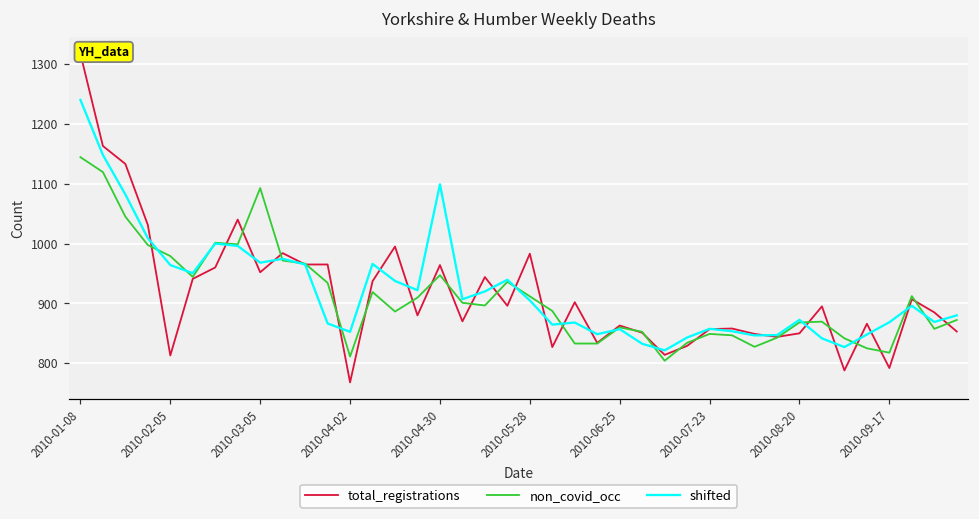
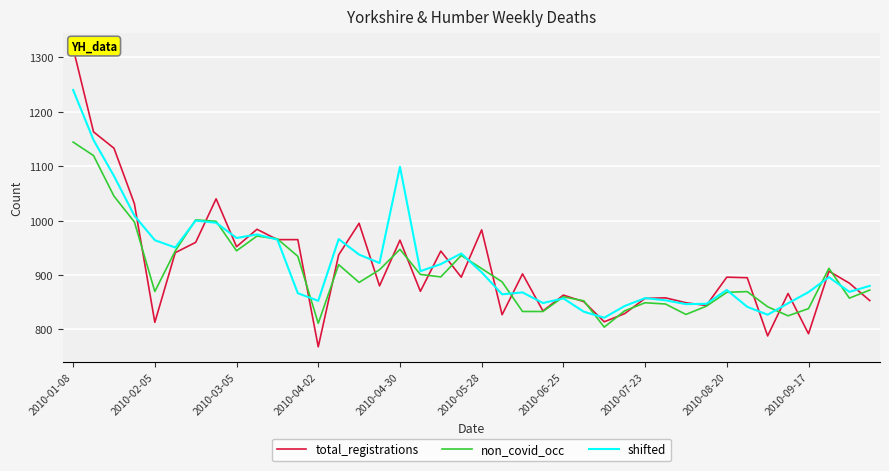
  {
    "total_registrations": {
      "2010-02-05": 810,
      "2010-03-05": 950,
      "2010-04-02": 770,
      "2010-04-30": 960,
      "2010-05-28": 980,
-     "2010-08-20": 850,
+     "2010-08-20": 900,
      "2010-09-17": 790
    },
    "non_covid_occ": {
      "2010-01-08": 1140,
-     "2010-02-05": 980,
-     "2010-03-05": 1090,
+     "2010-02-05": 870,
+     "2010-03-05": 940,
      "2010-04-02": 810,
      "2010-04-30": 950,
      "2010-05-28": 910,
      "2010-07-23": 850,
-     "2010-09-17": 820
+     "2010-09-17": 840
    },
    "shifted": {
      "2010-01-08": 1240,
      "2010-02-05": 960,
      "2010-03-05": 970,
      "2010-04-02": 850,
      "2010-04-30": 1100,
      "2010-05-28": 910,
      "2010-09-17": 870
    }
  }
